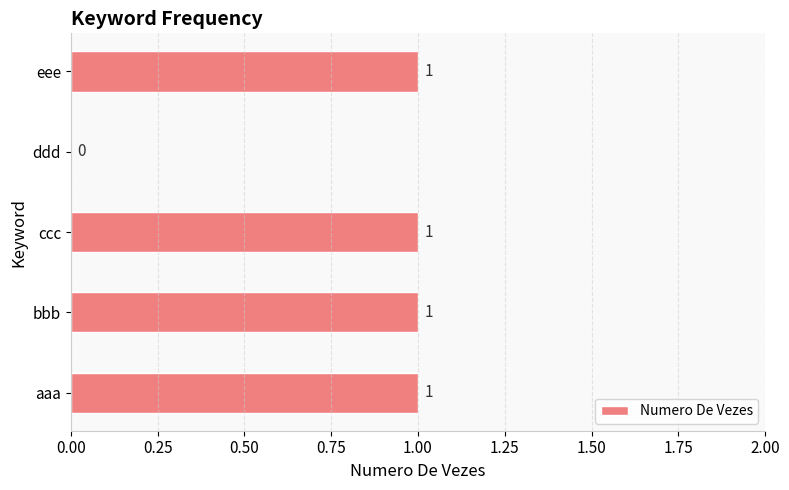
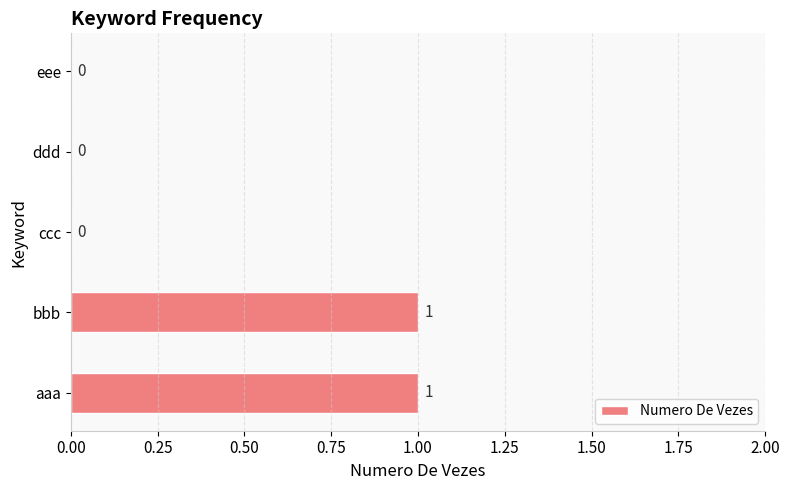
  {
-   "eee": 1,
+   "eee": 0,
    "ddd": 0,
-   "ccc": 1,
+   "ccc": 0,
    "bbb": 1,
    "aaa": 1
  }
